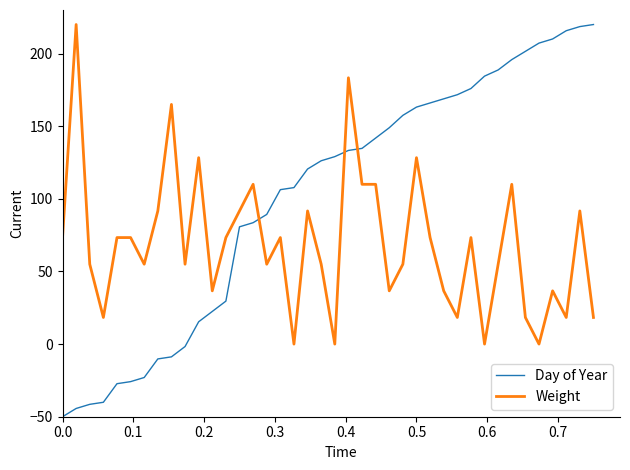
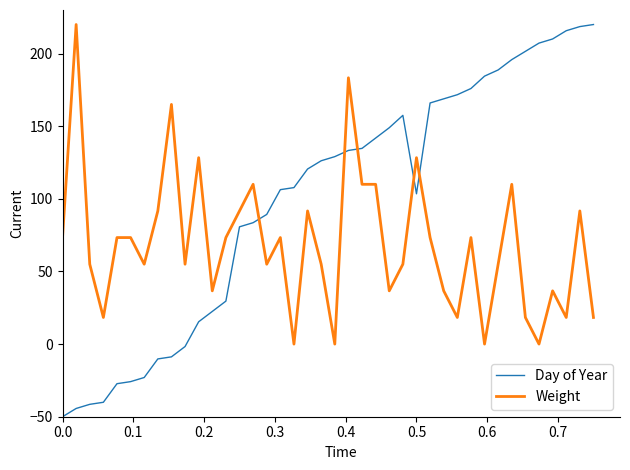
  {
    "Day of Year": {
      "0.0": -50,
-     "0.5": 163
+     "0.5": 103
    },
    "Weight": {
      "0.0": 73,
      "0.5": 128
    }
  }
